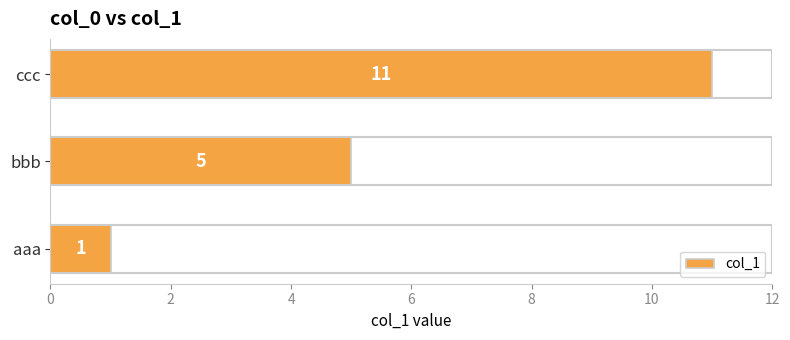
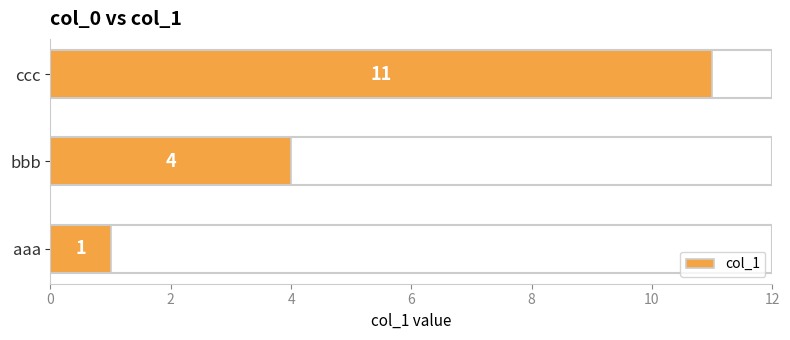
  {
    "ccc": 11,
-   "bbb": 5,
+   "bbb": 4,
    "aaa": 1
  }
